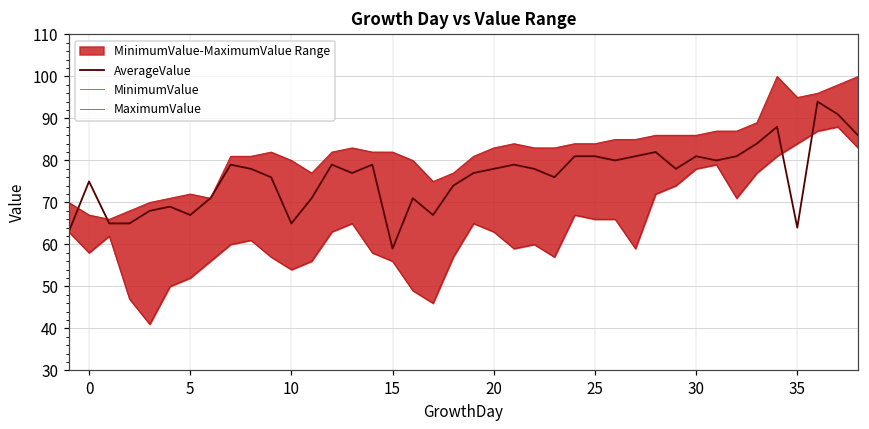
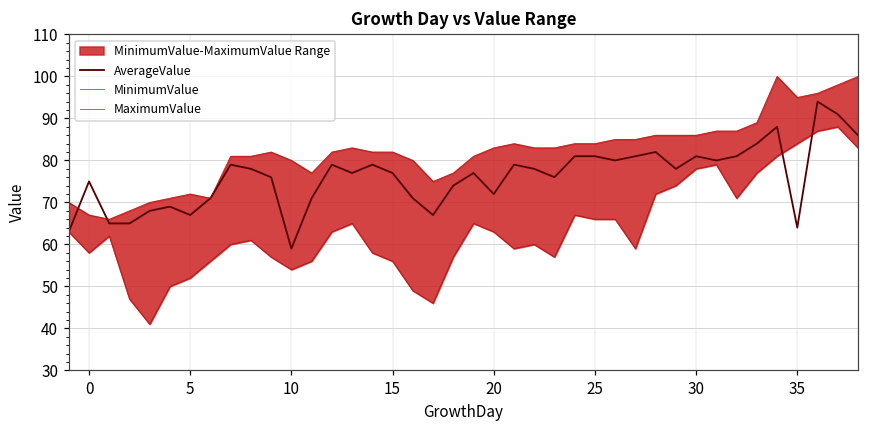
  {
    "AverageValue": {
      "0": 75,
      "5": 67,
-     "10": 65,
-     "15": 59,
-     "20": 78,
+     "10": 59,
+     "15": 77,
+     "20": 72,
      "25": 81,
      "30": 81,
      "35": 64
    }
  }
